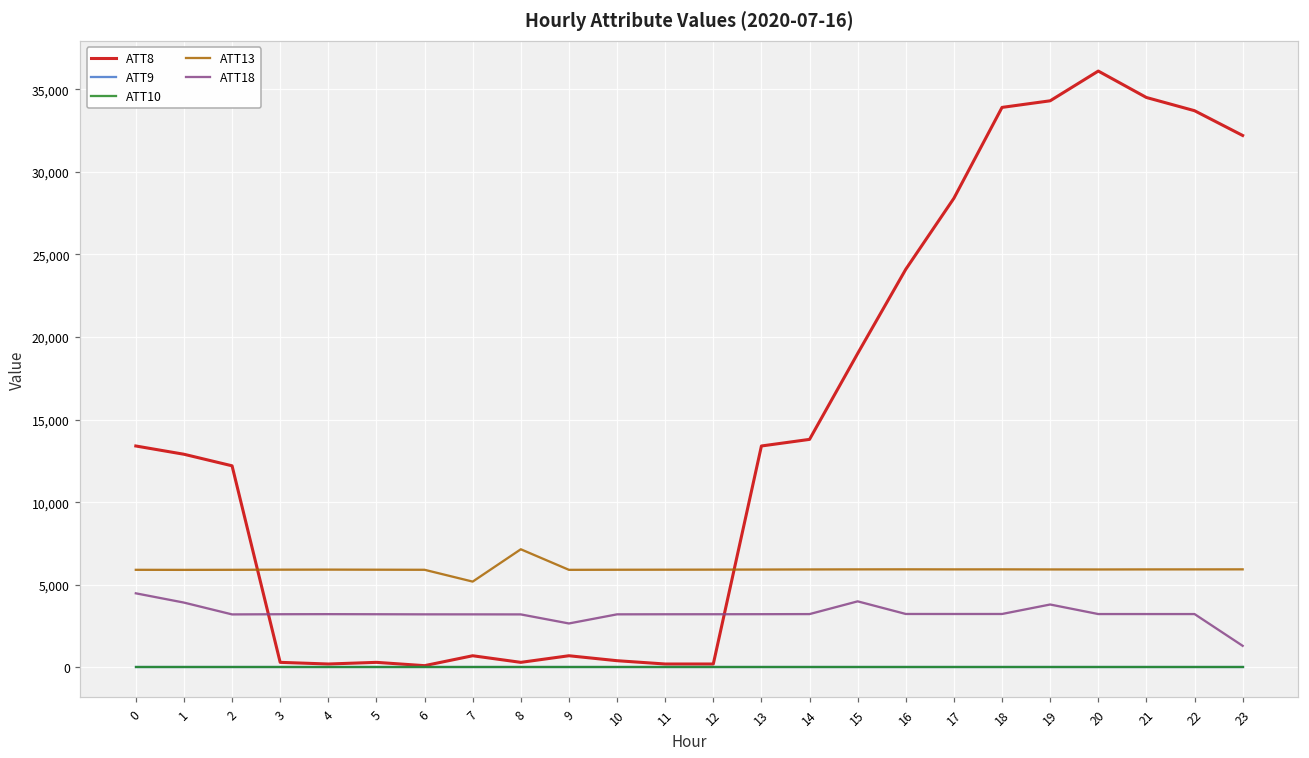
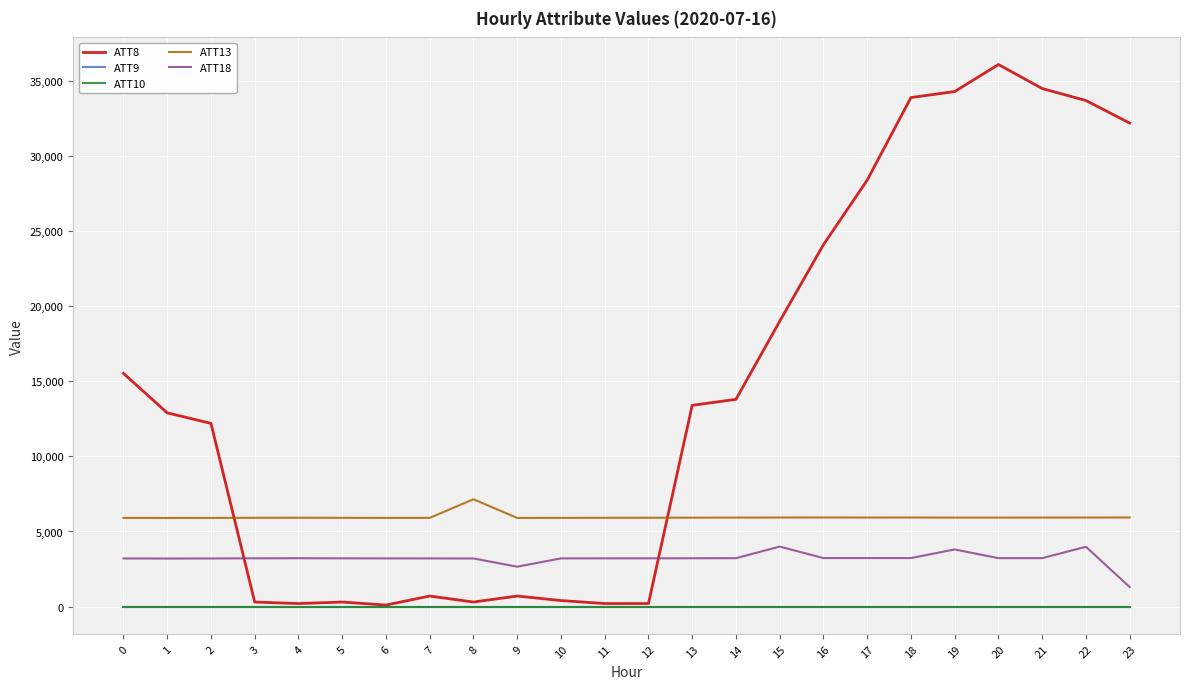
  {
    "ATT8": {
-     "0": "13,400",
+     "0": "15,500",
      "1": "12,900",
      "2": "12,200",
      "3": "300",
      "4": "200",
      "5": "300",
      "7": "700",
      "8": "300",
      "9": "700",
      "10": "400",
      "11": "200",
      "12": "200",
      "13": "13,400",
      "14": "13,800",
      "15": "19,000",
      "16": "24,100",
      "17": "28,400",
      "18": "33,900",
      "19": "34,300",
      "20": "36,100",
      "21": "34,500",
      "22": "33,700",
      "23": "32,200"
    },
    "ATT10": {
      "0": "0",
      "1": "0",
      "2": "0",
      "3": "0",
      "4": "0",
      "5": "0",
      "7": "0",
      "8": "0",
      "9": "0",
      "10": "0",
      "11": "0",
      "12": "0",
      "13": "0",
      "14": "0",
      "15": "0",
      "16": "0",
      "17": "0",
      "18": "0",
      "19": "0",
      "20": "0",
      "21": "0",
      "22": "0",
      "23": "0"
    },
    "ATT13": {
      "0": "5,900",
      "1": "5,900",
      "2": "5,900",
      "3": "5,900",
      "4": "5,900",
      "5": "5,900",
      "6": "5,900",
-     "7": "5,200",
+     "7": "5,900",
      "8": "7,100",
      "9": "5,900",
      "10": "5,900",
      "11": "5,900",
      "12": "5,900",
      "13": "5,900",
      "14": "5,900",
      "15": "5,900",
      "16": "5,900",
      "17": "5,900",
      "18": "5,900",
      "19": "5,900",
      "20": "5,900",
      "21": "5,900",
      "22": "5,900",
      "23": "5,900"
    },
    "ATT18": {
-     "0": "4,500",
-     "1": "3,900",
+     "0": "3,200",
+     "1": "3,200",
      "2": "3,200",
      "3": "3,200",
      "4": "3,200",
      "5": "3,200",
      "6": "3,200",
      "7": "3,200",
      "8": "3,200",
      "9": "2,700",
      "10": "3,200",
      "11": "3,200",
      "12": "3,200",
      "13": "3,200",
      "14": "3,200",
      "15": "4,000",
      "16": "3,200",
      "17": "3,200",
      "18": "3,200",
      "19": "3,800",
      "20": "3,200",
      "21": "3,200",
-     "22": "3,200",
+     "22": "4,000",
      "23": "1,300"
    }
  }
